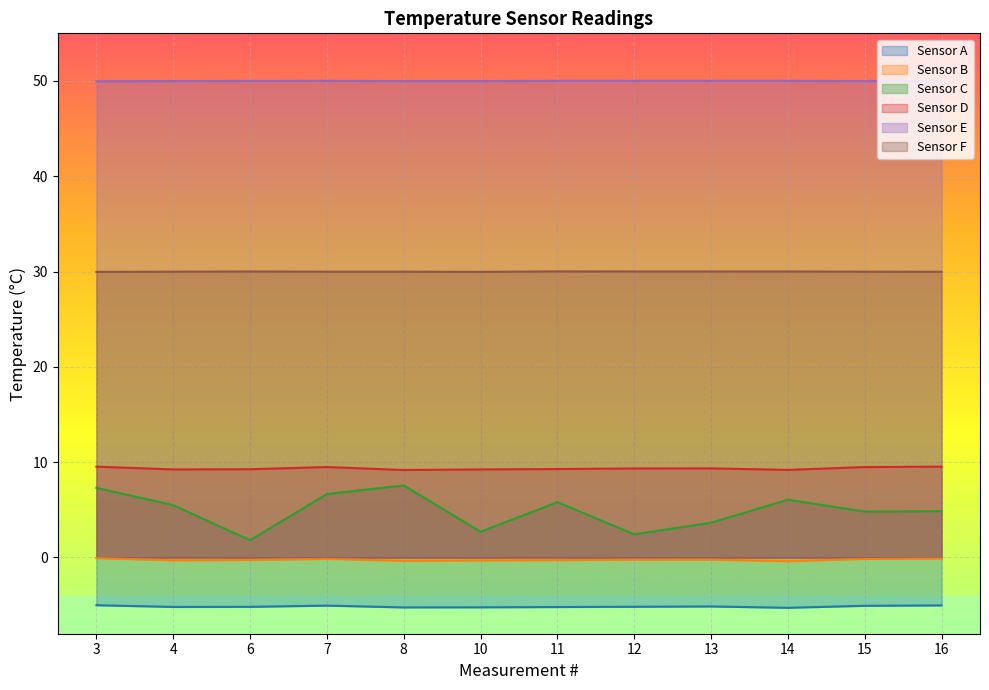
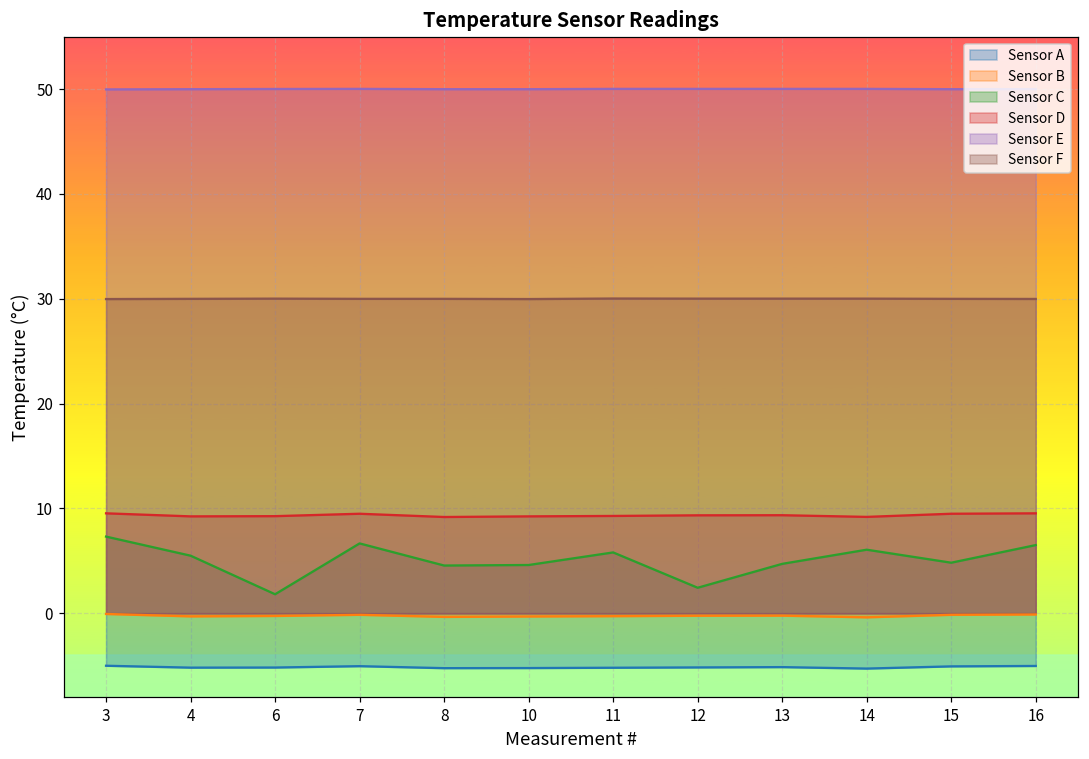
  {
    "Sensor C": {
      "3": 7,
      "4": 5,
      "6": 2,
      "7": 7,
-     "8": 8,
-     "10": 3,
+     "8": 5,
+     "10": 5,
      "11": 6,
      "12": 2,
-     "13": 4,
+     "13": 5,
      "14": 6,
      "15": 5,
-     "16": 5
+     "16": 7
    },
    "Sensor E": {
      "3": 50,
      "4": 50,
      "6": 50,
      "7": 50,
      "8": 50,
      "10": 50,
      "11": 50,
      "12": 50,
      "13": 50,
      "14": 50,
      "15": 50
    }
  }
